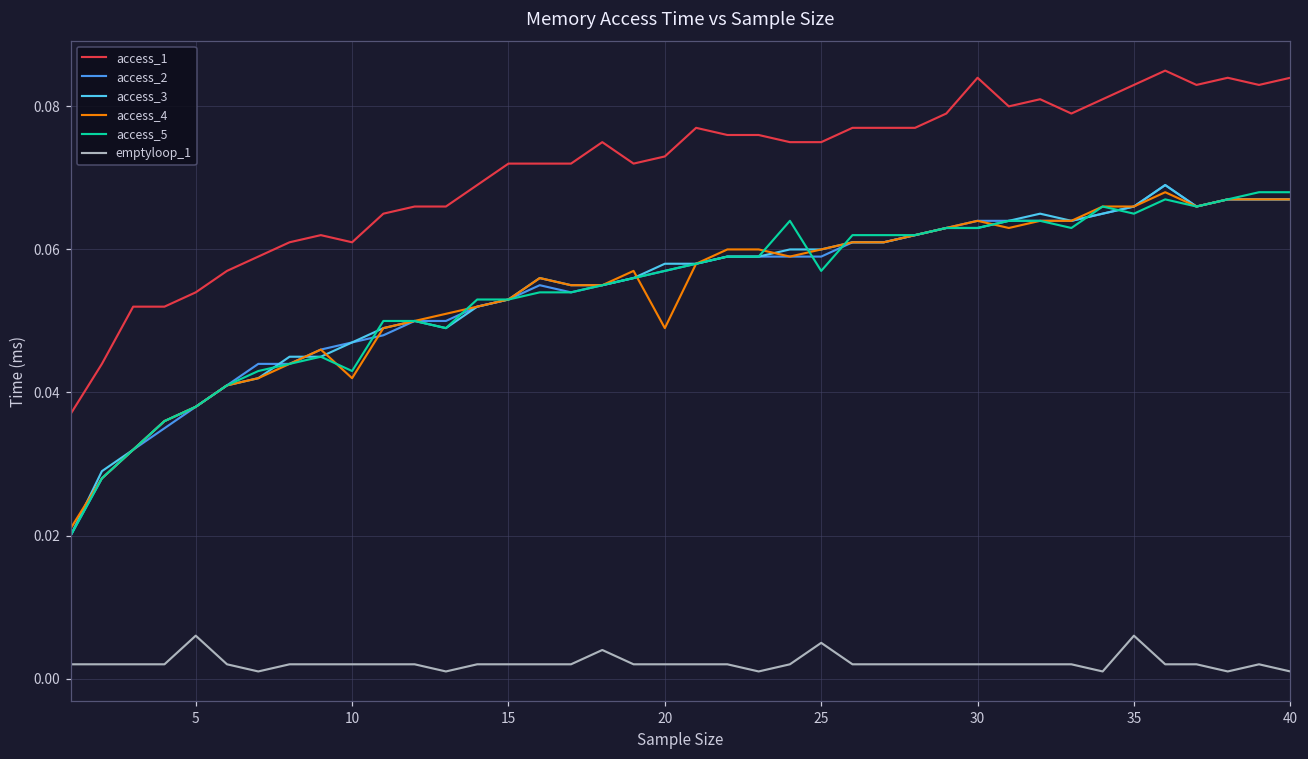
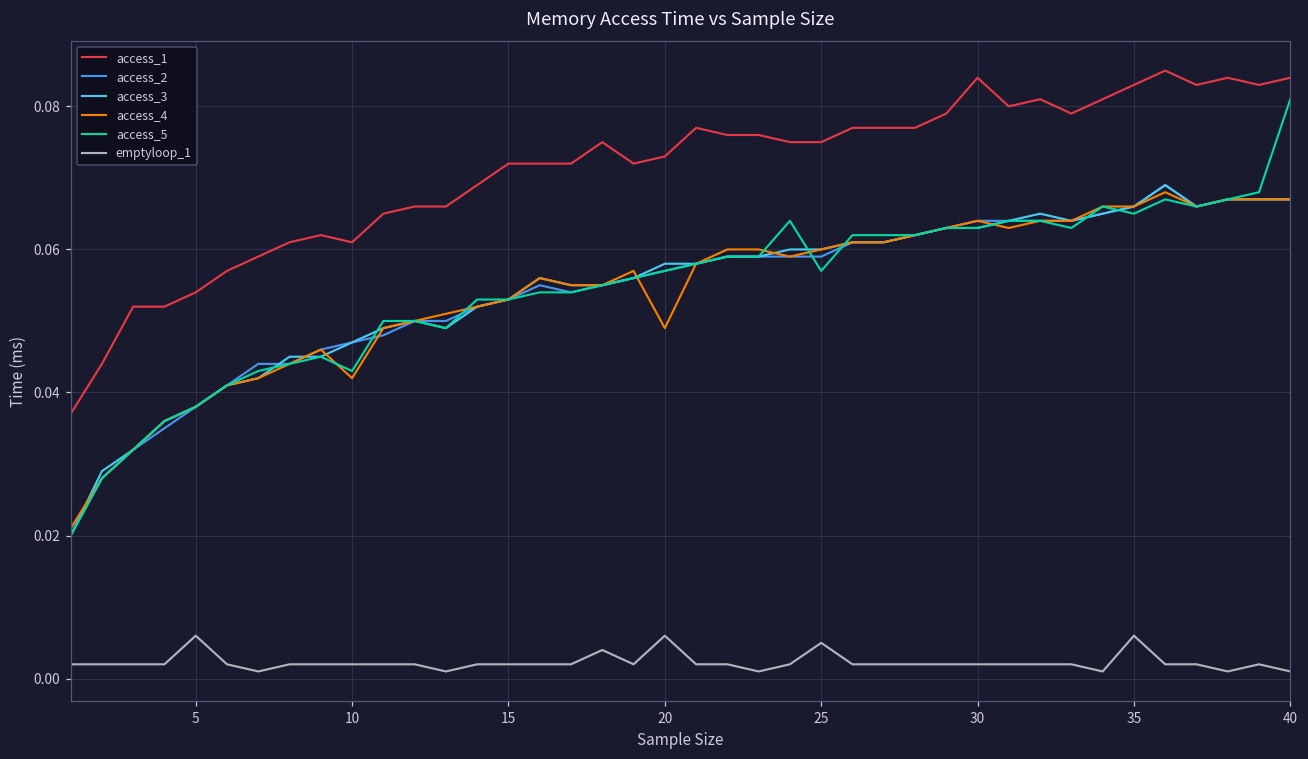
  {
    "access_1": {
      "5": 0.054,
      "10": 0.061,
      "15": 0.072,
      "20": 0.073,
      "25": 0.075,
      "30": 0.084,
      "35": 0.083,
      "40": 0.084
    },
    "access_4": {
      "10": 0.042,
      "20": 0.049
    },
    "access_5": {
      "10": 0.043,
      "25": 0.057,
      "35": 0.065,
-     "40": 0.068
+     "40": 0.081
    },
    "emptyloop_1": {
      "5": 0.006,
      "10": 0.002,
      "15": 0.002,
-     "20": 0.002,
+     "20": 0.006,
      "25": 0.005,
      "30": 0.002,
      "35": 0.006,
      "40": 0.001
    }
  }
